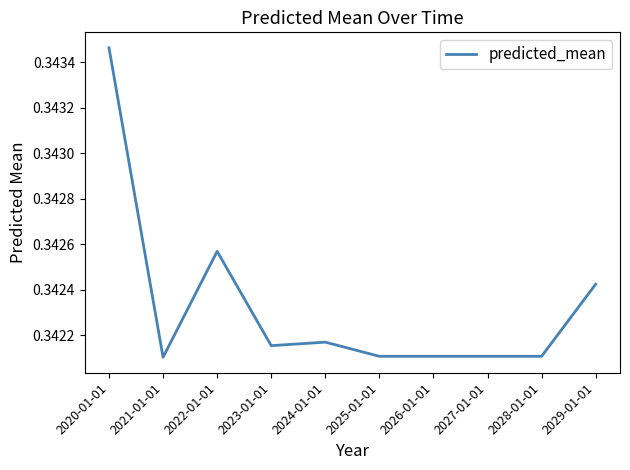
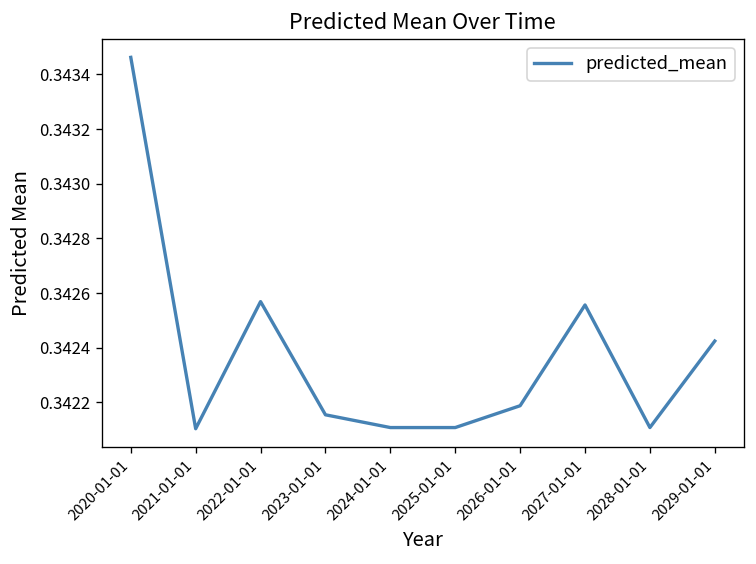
  {
    "2020-01-01": 0.34346,
    "2021-01-01": 0.34210,
    "2022-01-01": 0.34257,
    "2023-01-01": 0.34215,
-   "2024-01-01": 0.34217,
+   "2024-01-01": 0.34211,
    "2025-01-01": 0.34211,
-   "2026-01-01": 0.34211,
-   "2027-01-01": 0.34211,
+   "2026-01-01": 0.34219,
+   "2027-01-01": 0.34256,
    "2028-01-01": 0.34211,
    "2029-01-01": 0.34242
  }
